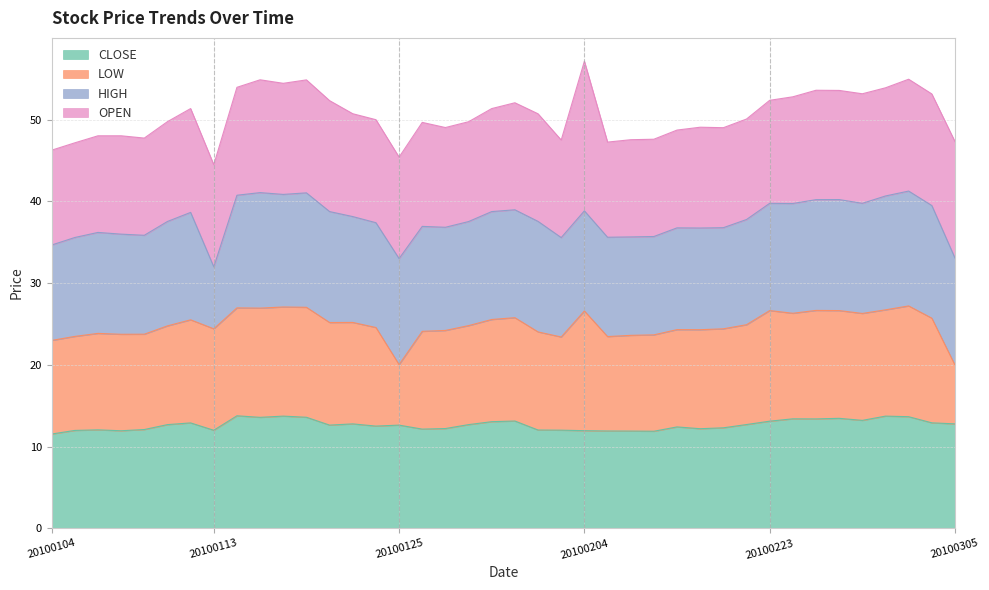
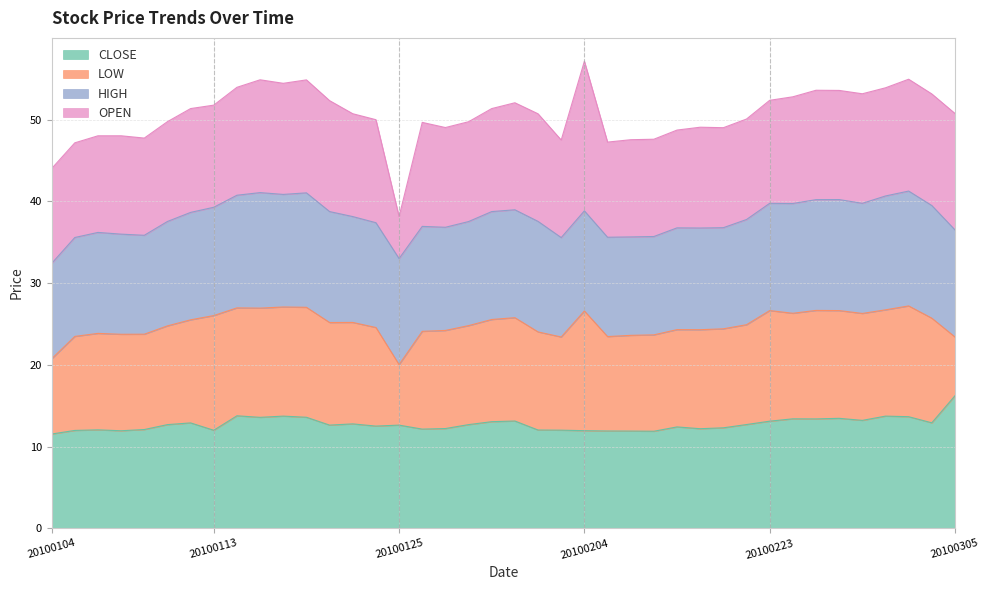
  {
    "CLOSE": {
      "20100104": 12,
      "20100113": 12,
      "20100125": 13,
      "20100204": 12,
      "20100223": 13,
-     "20100305": 13
+     "20100305": 16
    },
    "LOW": {
-     "20100104": 11,
-     "20100113": 12,
+     "20100104": 9,
+     "20100113": 14,
      "20100125": 7,
      "20100204": 15,
      "20100223": 14,
      "20100305": 7
    },
    "HIGH": {
      "20100104": 12,
-     "20100113": 8,
+     "20100113": 13,
      "20100125": 13,
      "20100204": 12,
      "20100223": 13,
      "20100305": 13
    },
    "OPEN": {
      "20100104": 12,
      "20100113": 12,
-     "20100125": 12,
+     "20100125": 5,
      "20100204": 18,
      "20100223": 13,
      "20100305": 14
    }
  }
